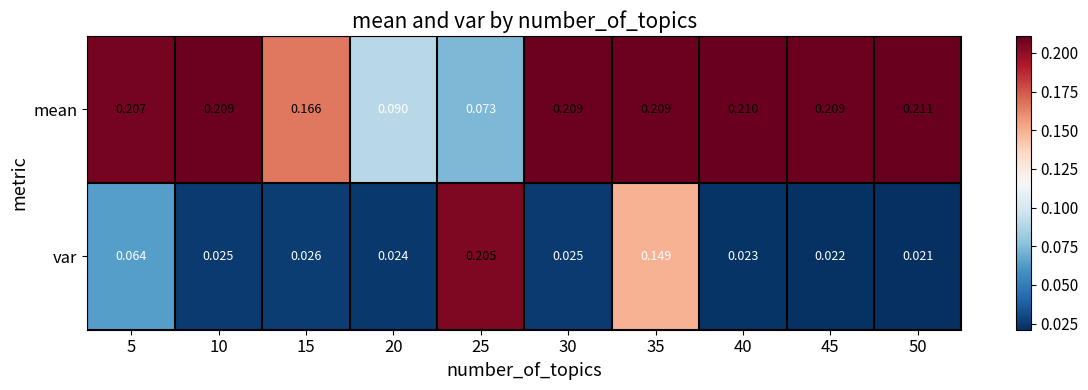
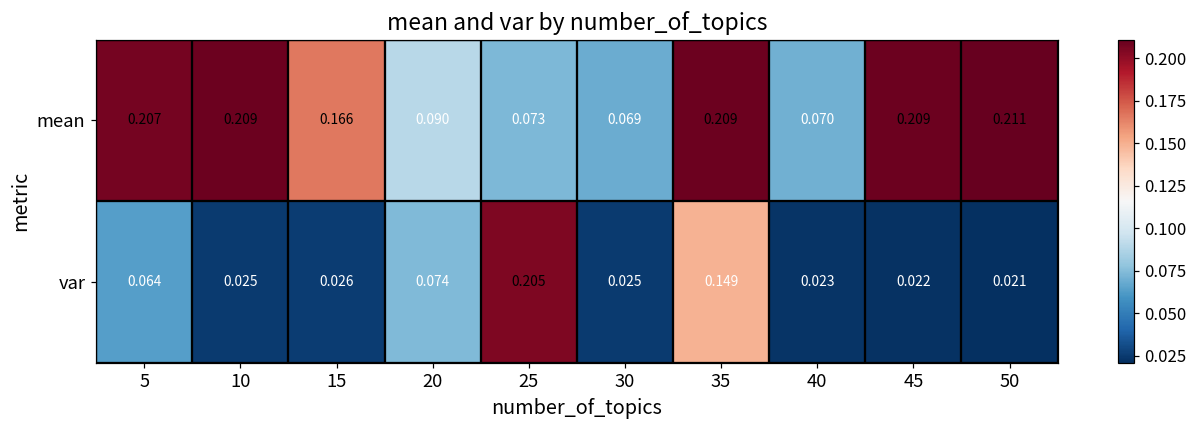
  {
    "mean": {
      "5": 0.207,
      "10": 0.209,
      "15": 0.166,
      "20": 0.090,
      "25": 0.073,
-     "30": 0.209,
+     "30": 0.069,
      "35": 0.209,
-     "40": 0.210,
+     "40": 0.070,
      "45": 0.209,
      "50": 0.211
    },
    "var": {
      "5": 0.064,
      "10": 0.025,
      "15": 0.026,
-     "20": 0.024,
+     "20": 0.074,
      "25": 0.205,
      "30": 0.025,
      "35": 0.149,
      "40": 0.023,
      "45": 0.022,
      "50": 0.021
    }
  }
